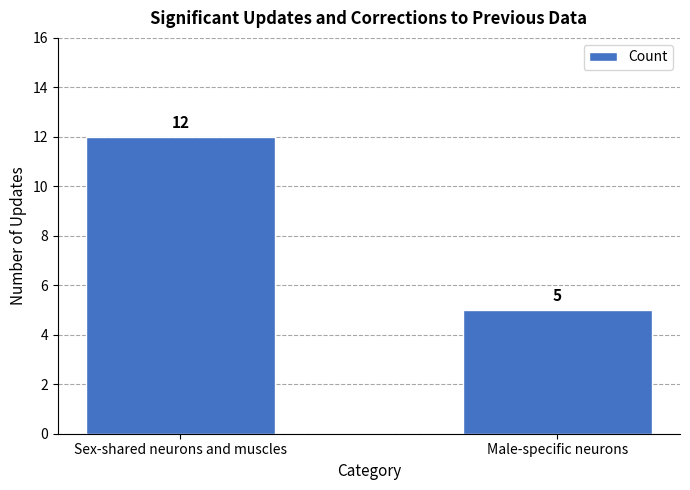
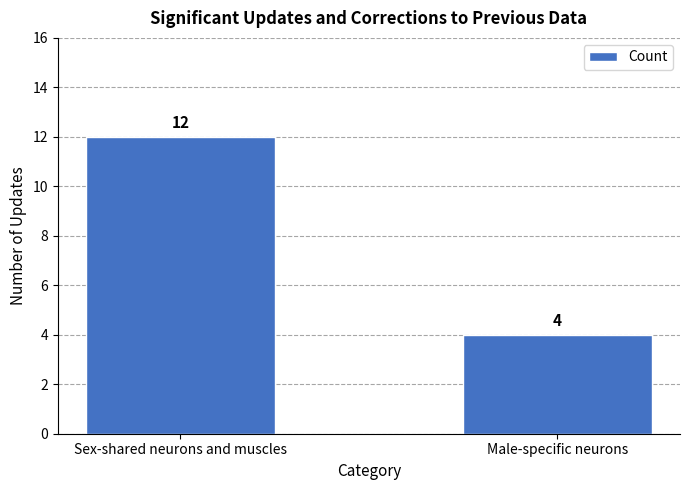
  {
    "Sex-shared neurons and muscles": 12,
-   "Male-specific neurons": 5
+   "Male-specific neurons": 4
  }
